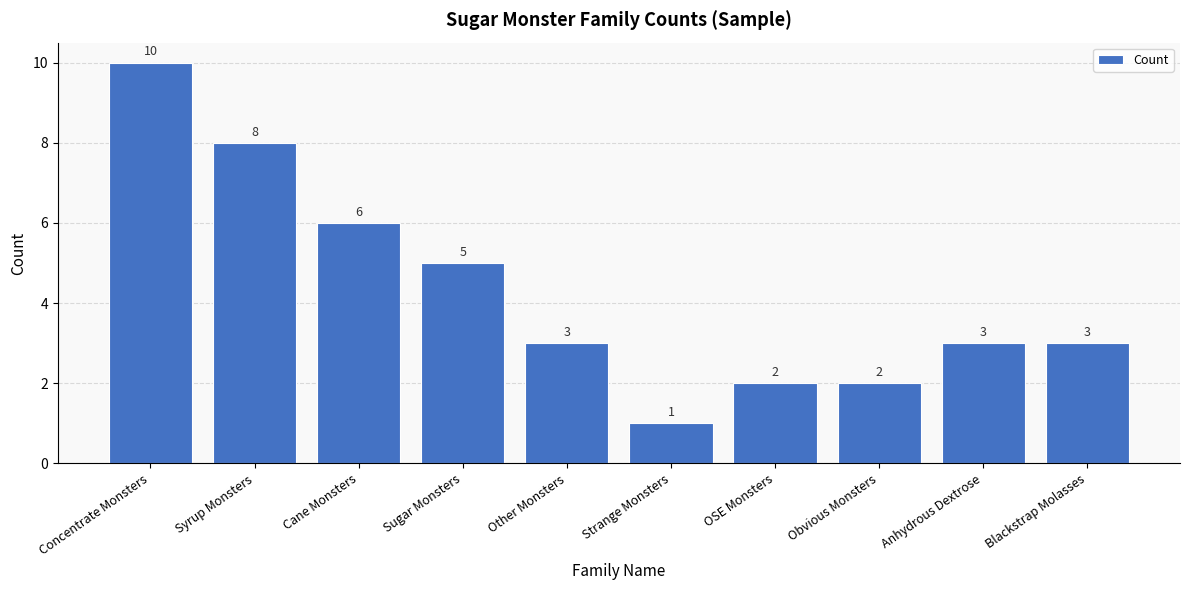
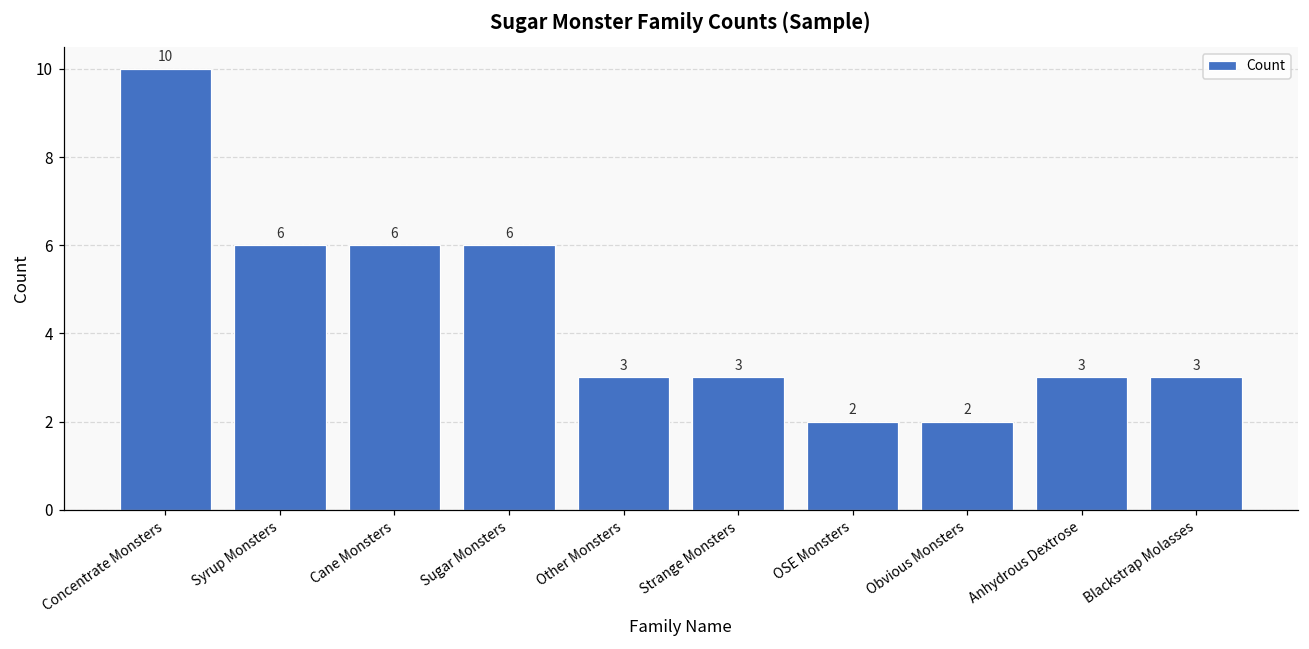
  {
    "Concentrate Monsters": 10,
-   "Syrup Monsters": 8,
+   "Syrup Monsters": 6,
    "Cane Monsters": 6,
-   "Sugar Monsters": 5,
+   "Sugar Monsters": 6,
    "Other Monsters": 3,
-   "Strange Monsters": 1,
+   "Strange Monsters": 3,
    "OSE Monsters": 2,
    "Obvious Monsters": 2,
    "Anhydrous Dextrose": 3,
    "Blackstrap Molasses": 3
  }
